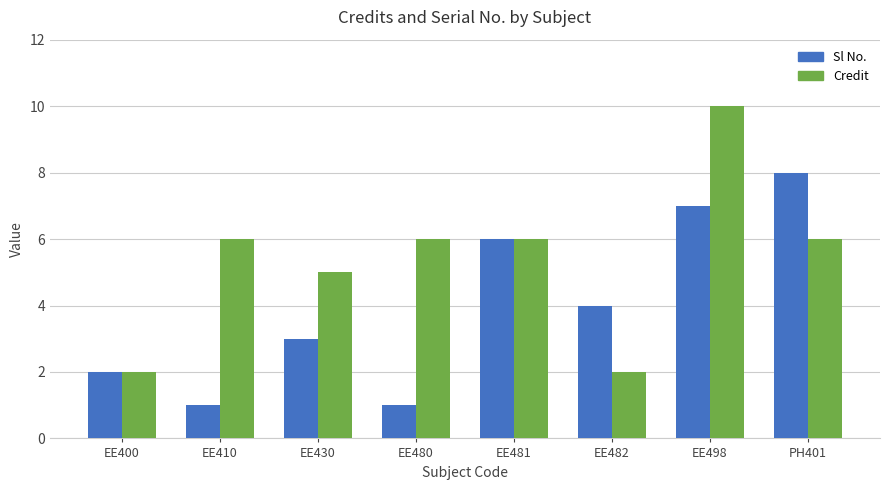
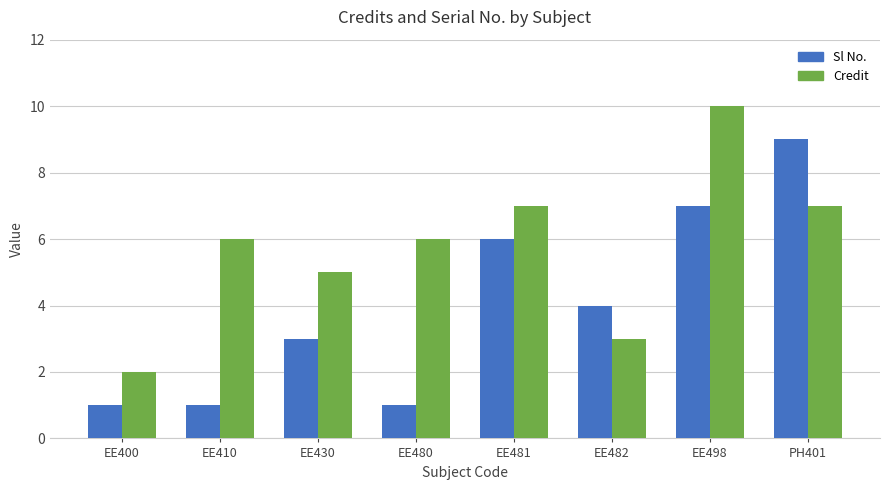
  {
    "Sl No.": {
-     "EE400": 2,
+     "EE400": 1,
      "EE410": 1,
      "EE430": 3,
      "EE480": 1,
      "EE481": 6,
      "EE482": 4,
      "EE498": 7,
-     "PH401": 8
+     "PH401": 9
    },
    "Credit": {
      "EE400": 2,
      "EE410": 6,
      "EE430": 5,
      "EE480": 6,
-     "EE481": 6,
-     "EE482": 2,
+     "EE481": 7,
+     "EE482": 3,
      "EE498": 10,
-     "PH401": 6
+     "PH401": 7
    }
  }
